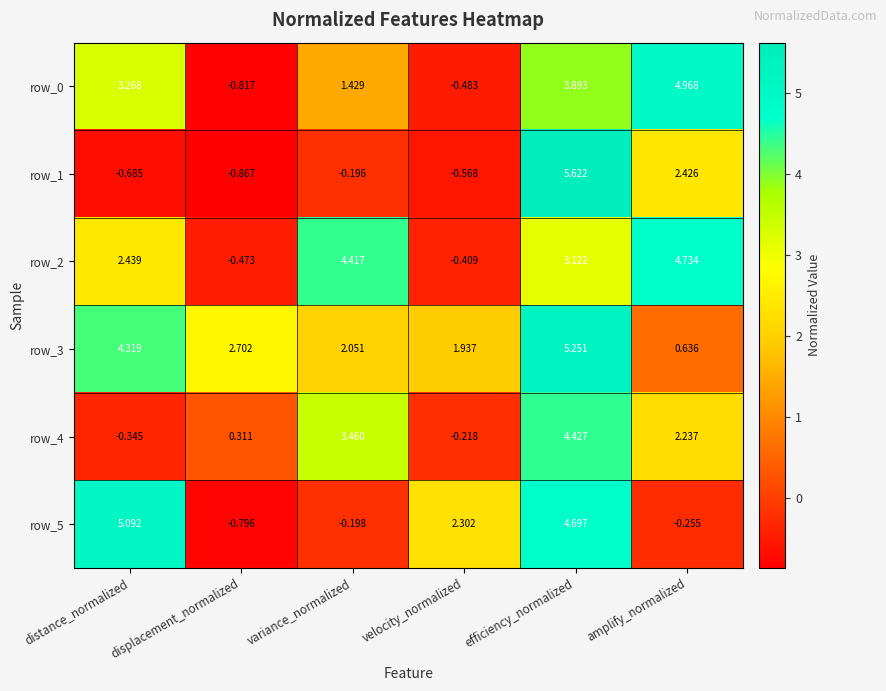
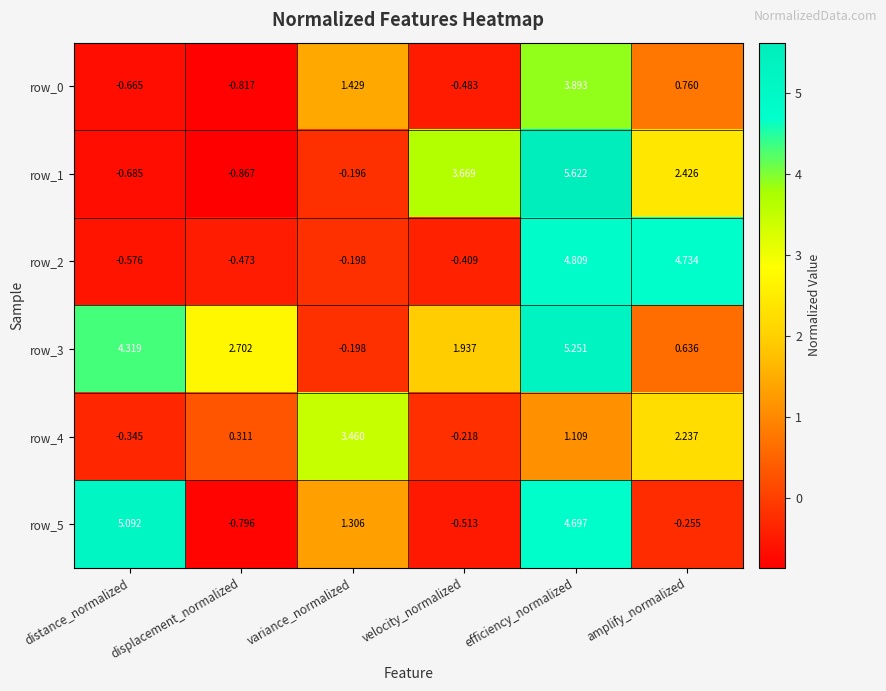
  {
    "row_0": {
-     "distance_normalized": 3.268,
+     "distance_normalized": -0.665,
      "displacement_normalized": -0.817,
      "variance_normalized": 1.429,
      "velocity_normalized": -0.483,
      "efficiency_normalized": 3.893,
-     "amplify_normalized": 4.968
+     "amplify_normalized": 0.760
    },
    "row_1": {
      "distance_normalized": -0.685,
      "displacement_normalized": -0.867,
      "variance_normalized": -0.196,
-     "velocity_normalized": -0.568,
+     "velocity_normalized": 3.669,
      "efficiency_normalized": 5.622,
      "amplify_normalized": 2.426
    },
    "row_2": {
-     "distance_normalized": 2.439,
+     "distance_normalized": -0.576,
      "displacement_normalized": -0.473,
-     "variance_normalized": 4.417,
+     "variance_normalized": -0.198,
      "velocity_normalized": -0.409,
-     "efficiency_normalized": 3.122,
+     "efficiency_normalized": 4.809,
      "amplify_normalized": 4.734
    },
    "row_3": {
      "distance_normalized": 4.319,
      "displacement_normalized": 2.702,
-     "variance_normalized": 2.051,
+     "variance_normalized": -0.198,
      "velocity_normalized": 1.937,
      "efficiency_normalized": 5.251,
      "amplify_normalized": 0.636
    },
    "row_4": {
      "distance_normalized": -0.345,
      "displacement_normalized": 0.311,
      "variance_normalized": 3.460,
      "velocity_normalized": -0.218,
-     "efficiency_normalized": 4.427,
+     "efficiency_normalized": 1.109,
      "amplify_normalized": 2.237
    },
    "row_5": {
      "distance_normalized": 5.092,
      "displacement_normalized": -0.796,
-     "variance_normalized": -0.198,
-     "velocity_normalized": 2.302,
+     "variance_normalized": 1.306,
+     "velocity_normalized": -0.513,
      "efficiency_normalized": 4.697,
      "amplify_normalized": -0.255
    }
  }
